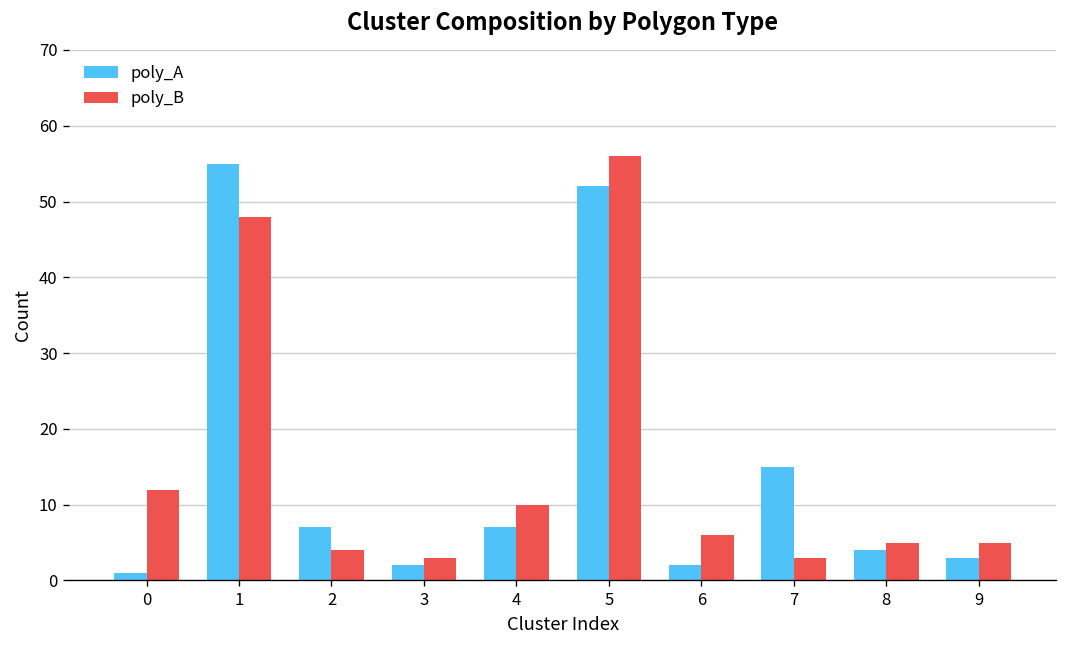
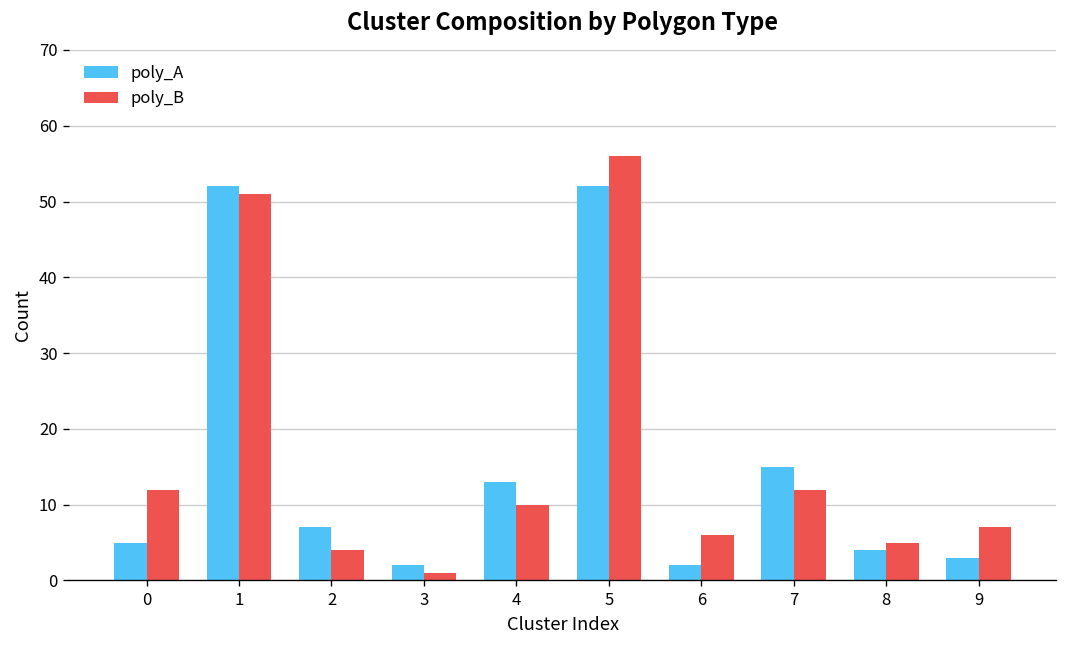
  {
    "poly_A": {
-     "0": 1,
-     "1": 55,
+     "0": 5,
+     "1": 52,
      "2": 7,
      "3": 2,
-     "4": 7,
+     "4": 13,
      "5": 52,
      "6": 2,
      "7": 15,
      "8": 4,
      "9": 3
    },
    "poly_B": {
      "0": 12,
-     "1": 48,
+     "1": 51,
      "2": 4,
-     "3": 3,
+     "3": 1,
      "4": 10,
      "5": 56,
      "6": 6,
-     "7": 3,
+     "7": 12,
      "8": 5,
-     "9": 5
+     "9": 7
    }
  }
